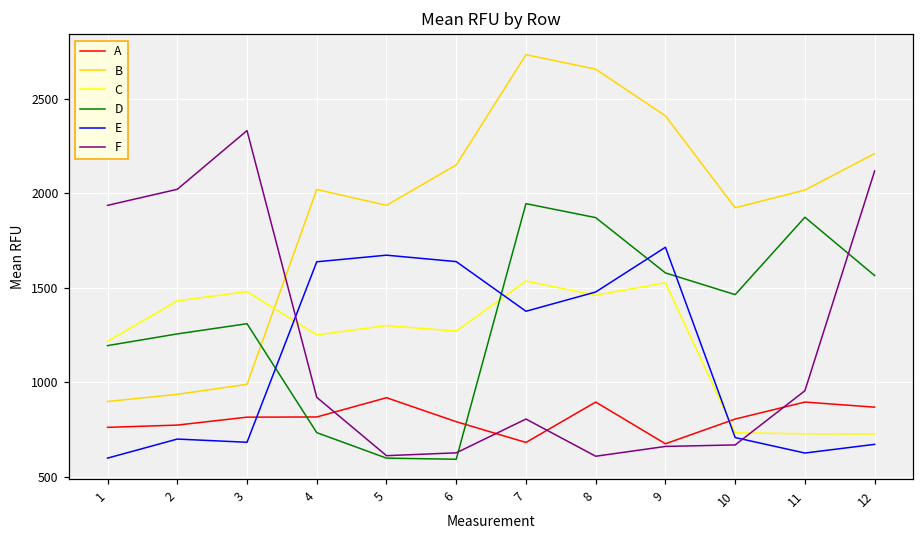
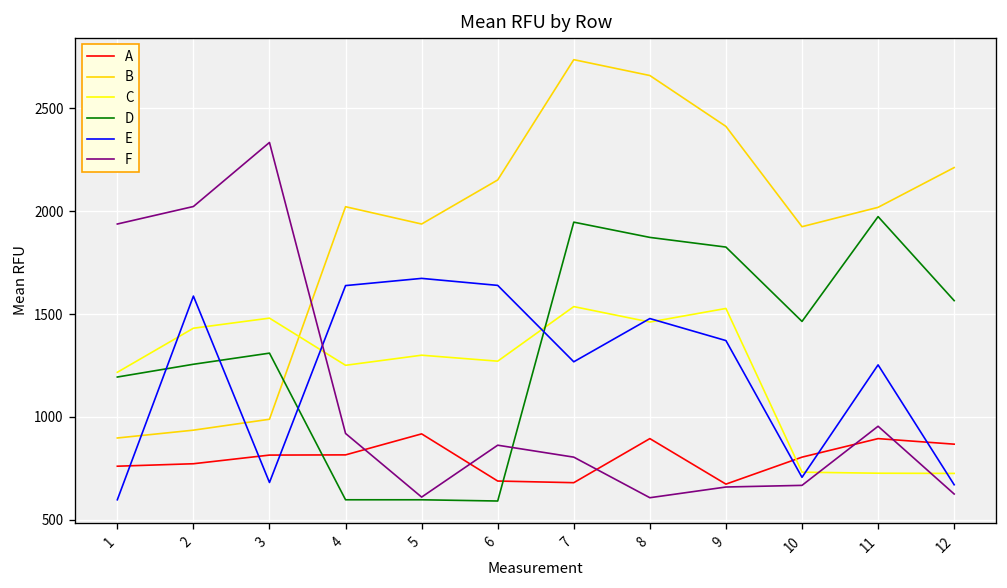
  {
    "A": {
      "1": 760,
      "2": 770,
      "3": 820,
      "4": 820,
      "5": 920,
-     "6": 790,
+     "6": 690,
      "7": 680,
      "8": 900,
      "10": 810,
      "11": 900,
      "12": 870
    },
    "D": {
      "1": 1190,
      "2": 1260,
      "3": 1310,
-     "4": 730,
+     "4": 600,
      "6": 590,
      "7": 1950,
      "8": 1870,
-     "9": 1580,
+     "9": 1830,
      "10": 1460,
-     "11": 1870,
+     "11": 1970,
      "12": 1570
    },
    "E": {
      "1": 600,
-     "2": 700,
+     "2": 1590,
      "3": 680,
      "4": 1640,
      "5": 1670,
      "6": 1640,
-     "7": 1380,
+     "7": 1270,
      "8": 1480,
-     "9": 1720,
+     "9": 1370,
      "10": 710,
-     "11": 630,
+     "11": 1250,
      "12": 670
    },
    "F": {
      "1": 1940,
      "2": 2020,
      "3": 2330,
      "4": 920,
-     "6": 630,
+     "6": 860,
      "7": 810,
      "8": 610,
      "10": 670,
      "11": 960,
-     "12": 2120
+     "12": 630
    }
  }
